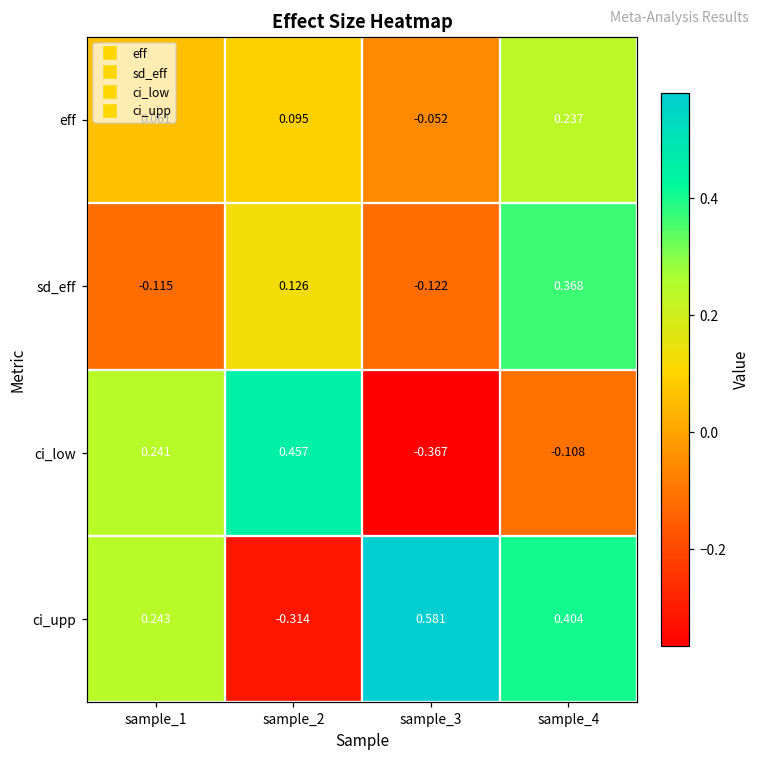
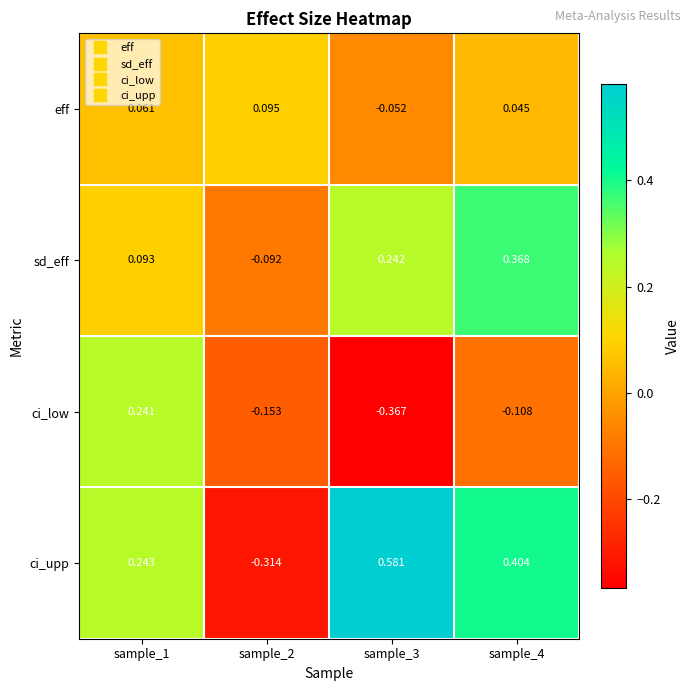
  {
    "eff": {
      "sample_2": 0.095,
      "sample_3": -0.052,
-     "sample_4": 0.237
+     "sample_4": 0.045
    },
    "sd_eff": {
-     "sample_1": -0.115,
-     "sample_2": 0.126,
-     "sample_3": -0.122,
+     "sample_1": 0.093,
+     "sample_2": -0.092,
+     "sample_3": 0.242,
      "sample_4": 0.368
    },
    "ci_low": {
      "sample_1": 0.241,
-     "sample_2": 0.457,
+     "sample_2": -0.153,
      "sample_3": -0.367,
      "sample_4": -0.108
    },
    "ci_upp": {
      "sample_1": 0.243,
      "sample_2": -0.314,
      "sample_3": 0.581,
      "sample_4": 0.404
    }
  }
